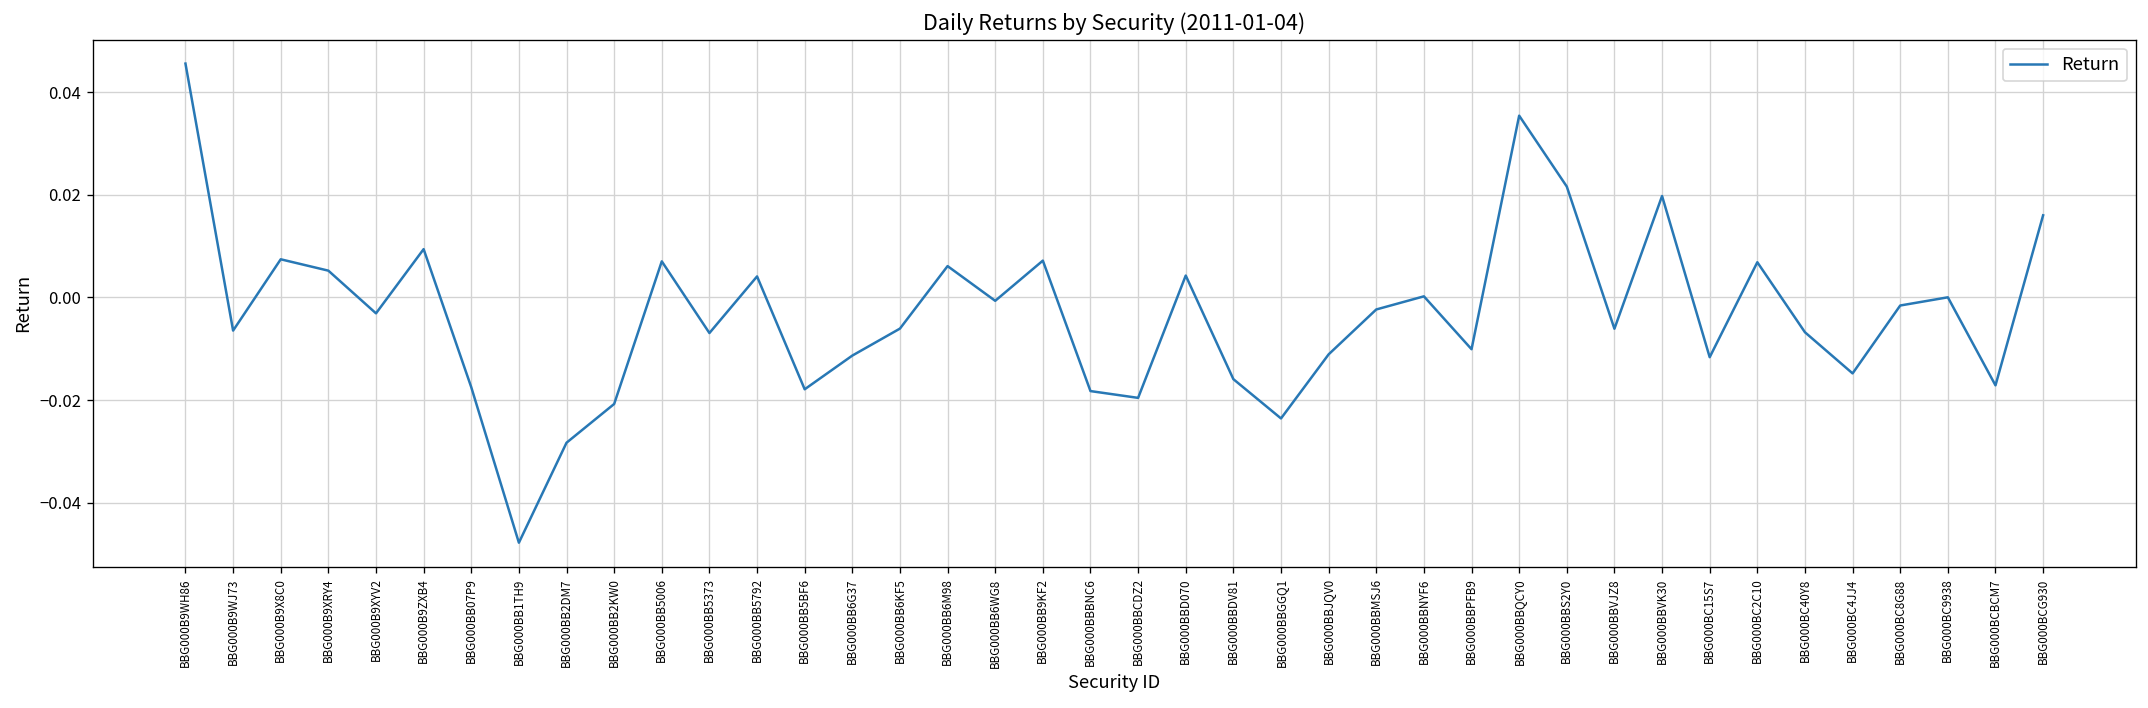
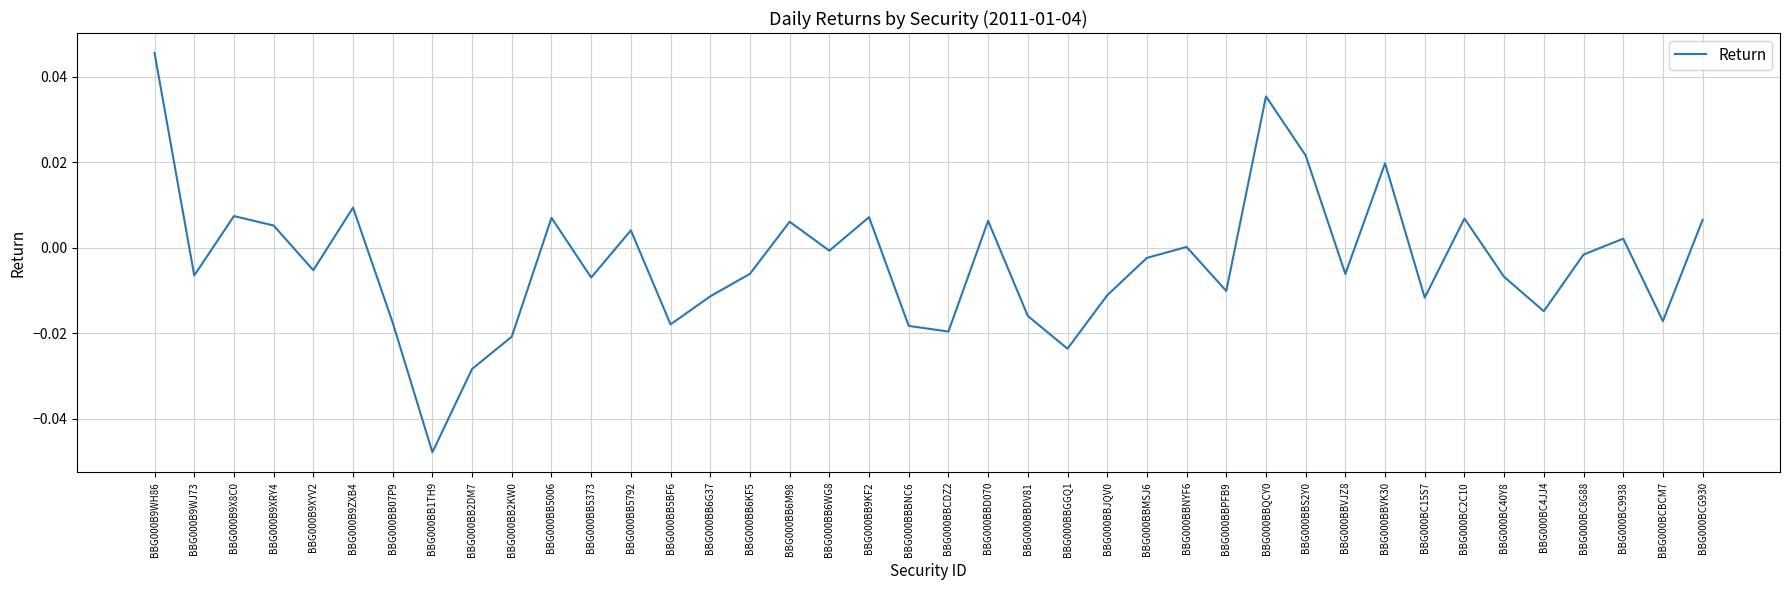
  {
    "BBG000B9WH86": 0.046,
    "BBG000B9WJ73": -0.006,
    "BBG000B9X8C0": 0.007,
    "BBG000B9XRY4": 0.005,
-   "BBG000B9XYV2": -0.003,
+   "BBG000B9XYV2": -0.005,
    "BBG000B9ZXB4": 0.009,
    "BBG000BB07P9": -0.017,
    "BBG000BB1TH9": -0.048,
    "BBG000BB2DM7": -0.028,
    "BBG000BB2KW0": -0.021,
    "BBG000BB5006": 0.007,
    "BBG000BB5373": -0.007,
    "BBG000BB5792": 0.004,
    "BBG000BB5BF6": -0.018,
    "BBG000BB6G37": -0.011,
    "BBG000BB6KF5": -0.006,
    "BBG000BB6M98": 0.006,
    "BBG000BB6WG8": -0.001,
    "BBG000BB9KF2": 0.007,
    "BBG000BBBNC6": -0.018,
    "BBG000BBCDZ2": -0.020,
-   "BBG000BBD070": 0.004,
+   "BBG000BBD070": 0.006,
    "BBG000BBDV81": -0.016,
    "BBG000BBGGQ1": -0.024,
    "BBG000BBJQV0": -0.011,
    "BBG000BBMSJ6": -0.002,
    "BBG000BBNYF6": 0.000,
    "BBG000BBPFB9": -0.010,
    "BBG000BBQCY0": 0.035,
    "BBG000BBS2Y0": 0.022,
    "BBG000BBVJZ8": -0.006,
    "BBG000BBVK30": 0.020,
    "BBG000BC15S7": -0.012,
    "BBG000BC2C10": 0.007,
    "BBG000BC40Y8": -0.007,
    "BBG000BC4JJ4": -0.015,
    "BBG000BC8G88": -0.002,
-   "BBG000BC9938": 0.000,
+   "BBG000BC9938": 0.002,
    "BBG000BCBCM7": -0.017,
-   "BBG000BCG930": 0.016
+   "BBG000BCG930": 0.007
  }
